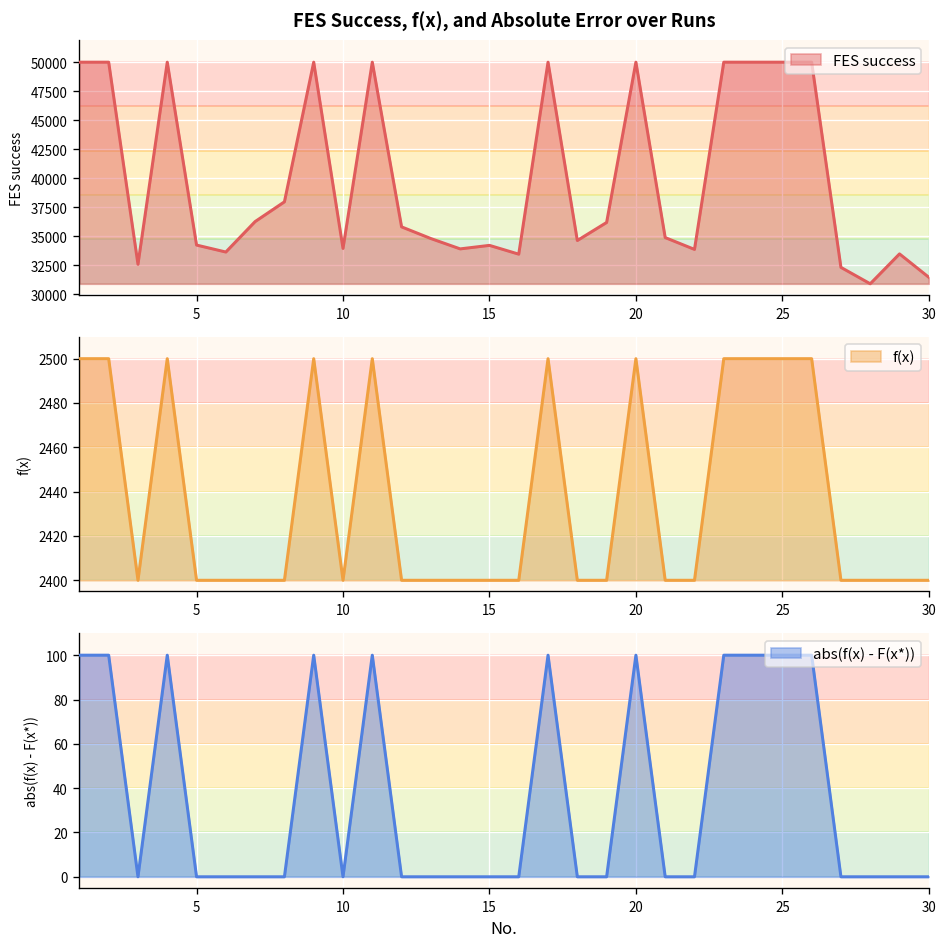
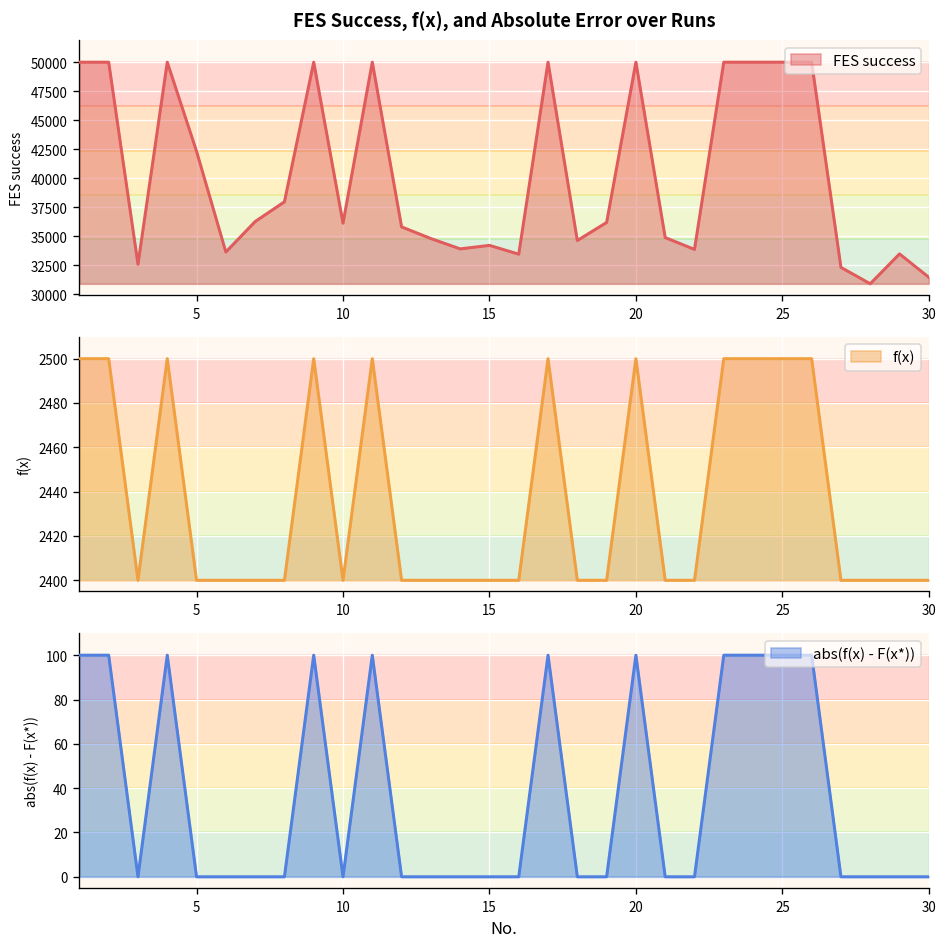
  {
    "FES Success, f(x), and Absolute Error over Runs": {
-     "5": 34000,
-     "10": 34000,
+     "5": 42000,
+     "10": 36000,
      "15": 34000,
      "20": 50000,
      "25": 50000,
      "30": 31000
    }
  }
